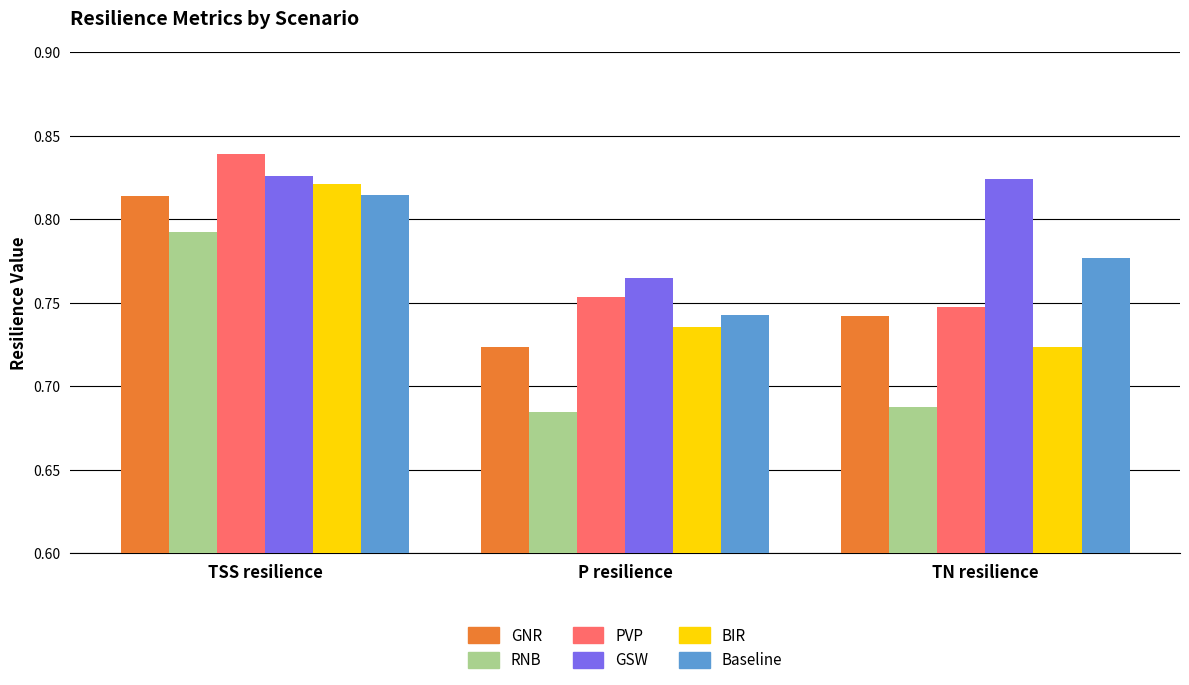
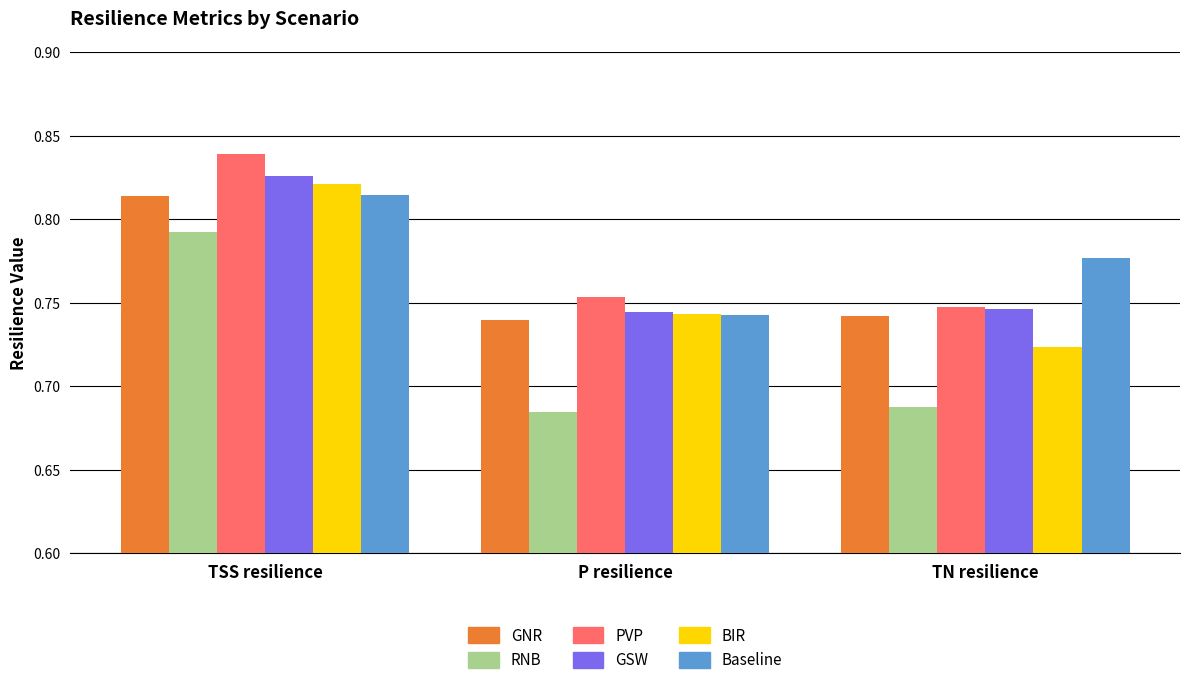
  {
    "GNR": {
      "TSS resilience": 0.814,
-     "P resilience": 0.724,
+     "P resilience": 0.740,
      "TN resilience": 0.742
    },
    "RNB": {
      "TSS resilience": 0.792,
      "P resilience": 0.685,
      "TN resilience": 0.688
    },
    "PVP": {
      "TSS resilience": 0.839,
      "P resilience": 0.754,
      "TN resilience": 0.747
    },
    "GSW": {
      "TSS resilience": 0.826,
-     "P resilience": 0.765,
-     "TN resilience": 0.824
+     "P resilience": 0.745,
+     "TN resilience": 0.746
    },
    "BIR": {
      "TSS resilience": 0.821,
-     "P resilience": 0.736,
+     "P resilience": 0.743,
      "TN resilience": 0.723
    },
    "Baseline": {
      "TSS resilience": 0.814,
      "P resilience": 0.743,
      "TN resilience": 0.777
    }
  }
